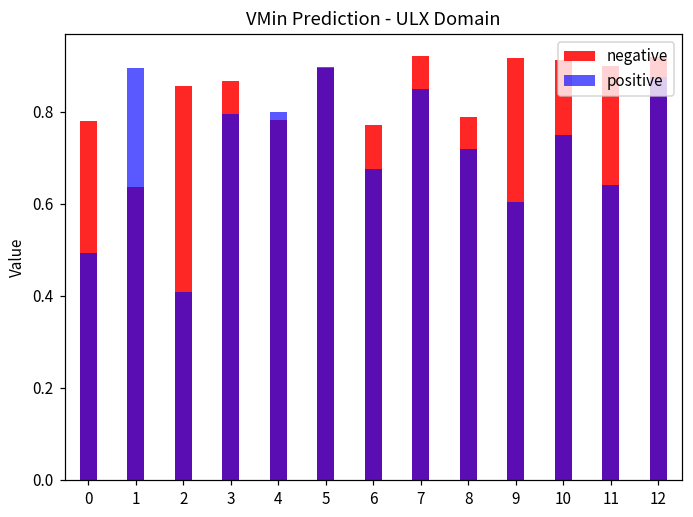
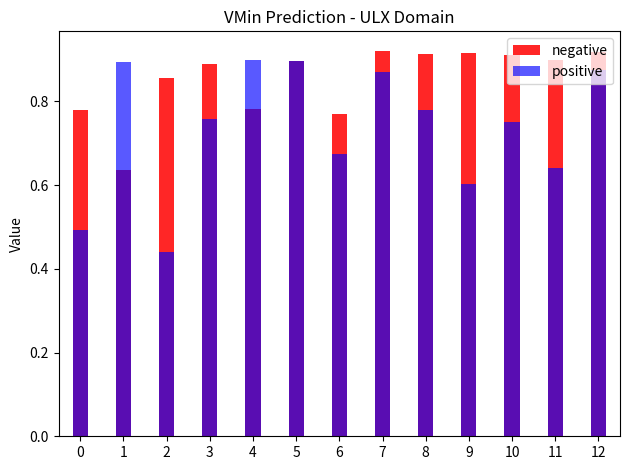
  {
    "negative": {
      "0": 0.78,
      "2": 0.86,
-     "3": 0.87,
+     "3": 0.89,
      "5": 0.90,
      "6": 0.77,
      "7": 0.92,
-     "8": 0.79,
+     "8": 0.91,
      "9": 0.92
    },
    "positive": {
      "1": 0.89,
-     "2": 0.41,
-     "3": 0.79,
-     "4": 0.8,
+     "2": 0.44,
+     "3": 0.76,
+     "4": 0.9,
      "5": 0.90,
-     "7": 0.85,
-     "8": 0.72
+     "7": 0.87,
+     "8": 0.78
    }
  }
